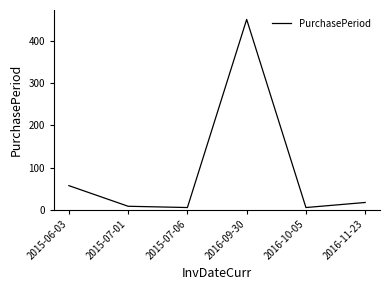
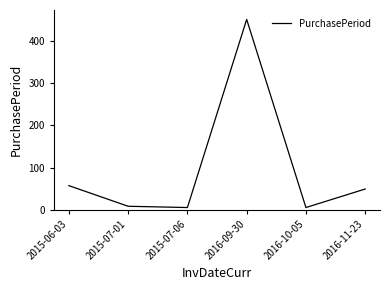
  {
    "2015-06-03": 60,
    "2015-07-01": 10,
    "2015-07-06": 10,
    "2016-09-30": 450,
    "2016-10-05": 10,
-   "2016-11-23": 20
+   "2016-11-23": 50
  }
